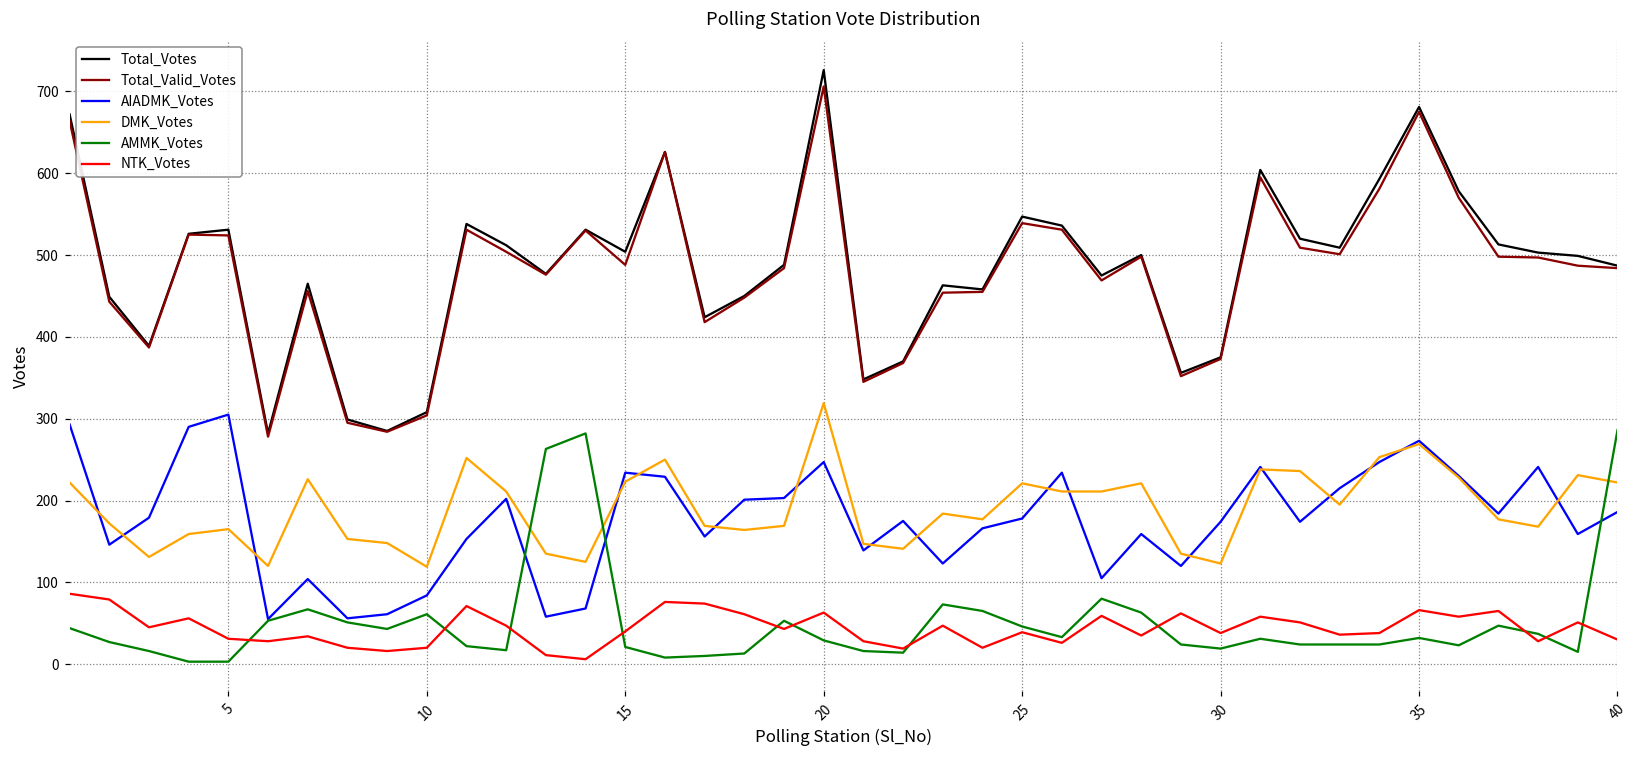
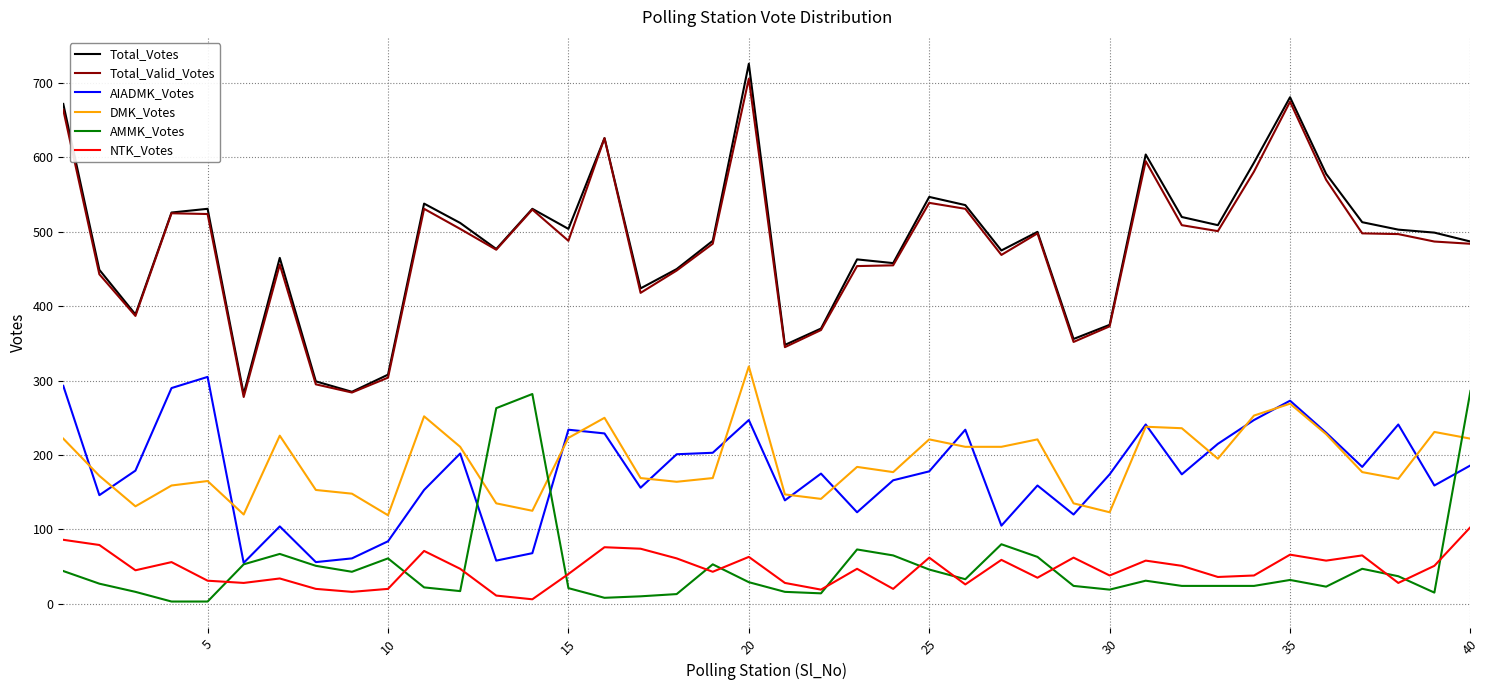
  {
    "Total_Votes": {
      "5": 530,
      "10": 310,
      "15": 500,
      "20": 730,
      "25": 550,
      "35": 680
    },
    "Total_Valid_Votes": {
      "5": 520,
      "10": 300,
      "15": 490,
      "20": 710,
      "25": 540,
      "35": 680
    },
    "AIADMK_Votes": {
      "5": 310,
      "10": 80,
      "15": 230,
      "20": 250,
      "25": 180,
      "30": 170,
      "35": 270,
      "40": 190
    },
    "DMK_Votes": {
      "5": 170,
      "10": 120,
      "15": 220,
      "20": 320,
      "25": 220,
      "30": 120,
      "35": 270,
      "40": 220
    },
    "AMMK_Votes": {
      "5": 0,
      "10": 60,
      "15": 20,
      "20": 30,
      "25": 50,
      "30": 20,
      "35": 30,
      "40": 290
    },
    "NTK_Votes": {
      "5": 30,
      "10": 20,
      "15": 40,
      "20": 60,
-     "25": 40,
+     "25": 60,
      "30": 40,
      "35": 70,
-     "40": 30
+     "40": 100
    }
  }
